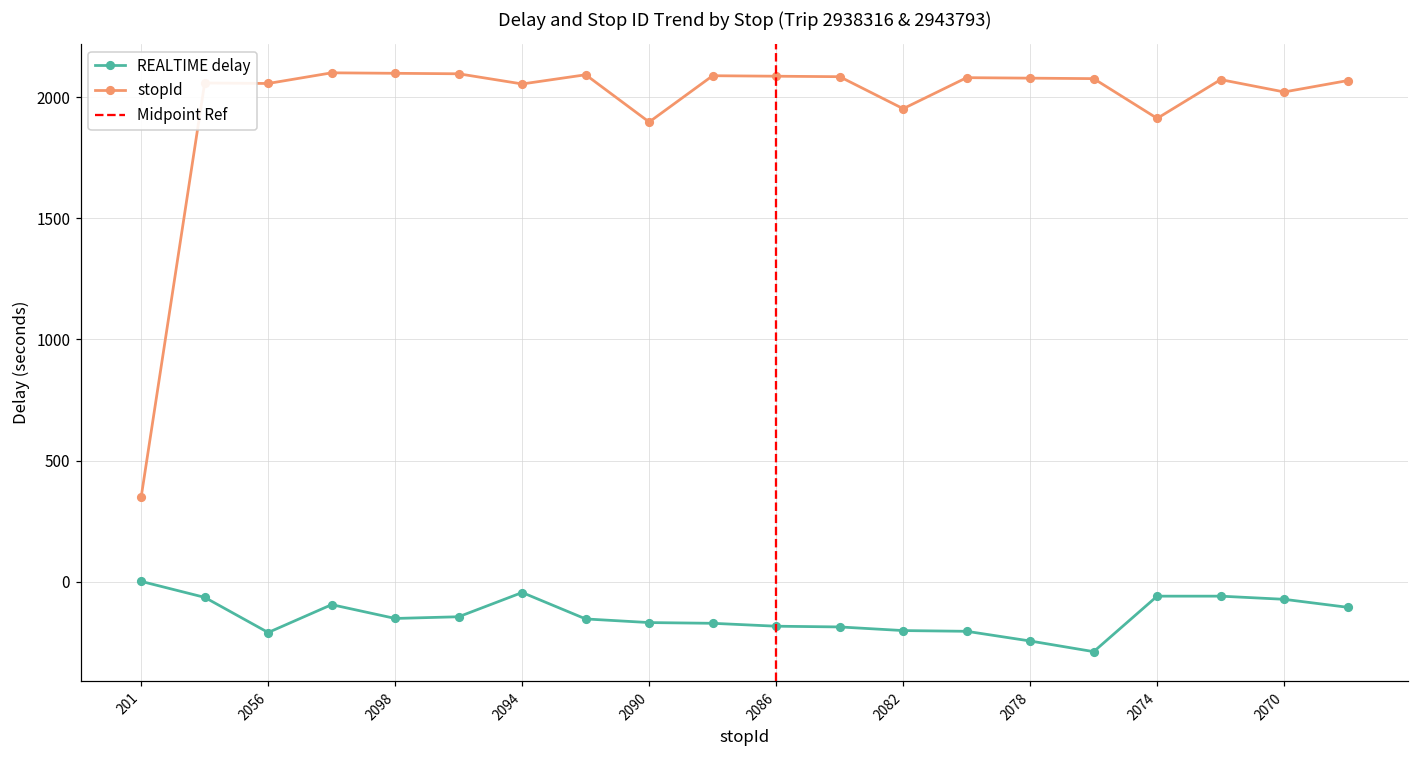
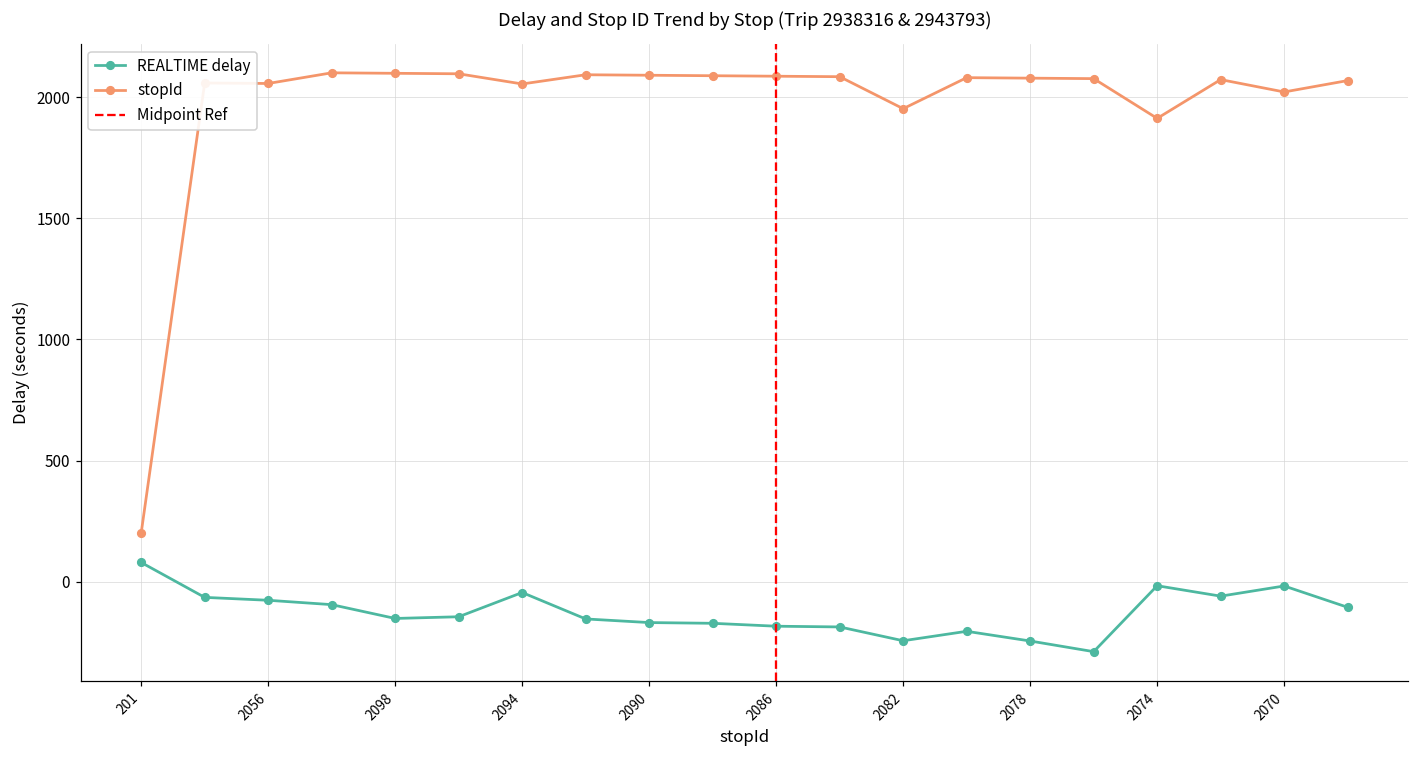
  {
    "REALTIME delay": {
-     "201": 0,
-     "2056": -210,
+     "201": 80,
+     "2056": -80,
      "2098": -150,
      "2094": -40,
      "2090": -170,
      "2086": -180,
-     "2082": -200,
+     "2082": -240,
      "2078": -240,
-     "2074": -60,
-     "2070": -70
+     "2074": -20,
+     "2070": -20
    },
    "stopId": {
-     "201": 350,
+     "201": 200,
      "2056": 2060,
      "2098": 2100,
      "2094": 2050,
-     "2090": 1900,
+     "2090": 2090,
      "2086": 2090,
      "2082": 1950,
      "2078": 2080,
      "2074": 1910,
      "2070": 2020
    }
  }
